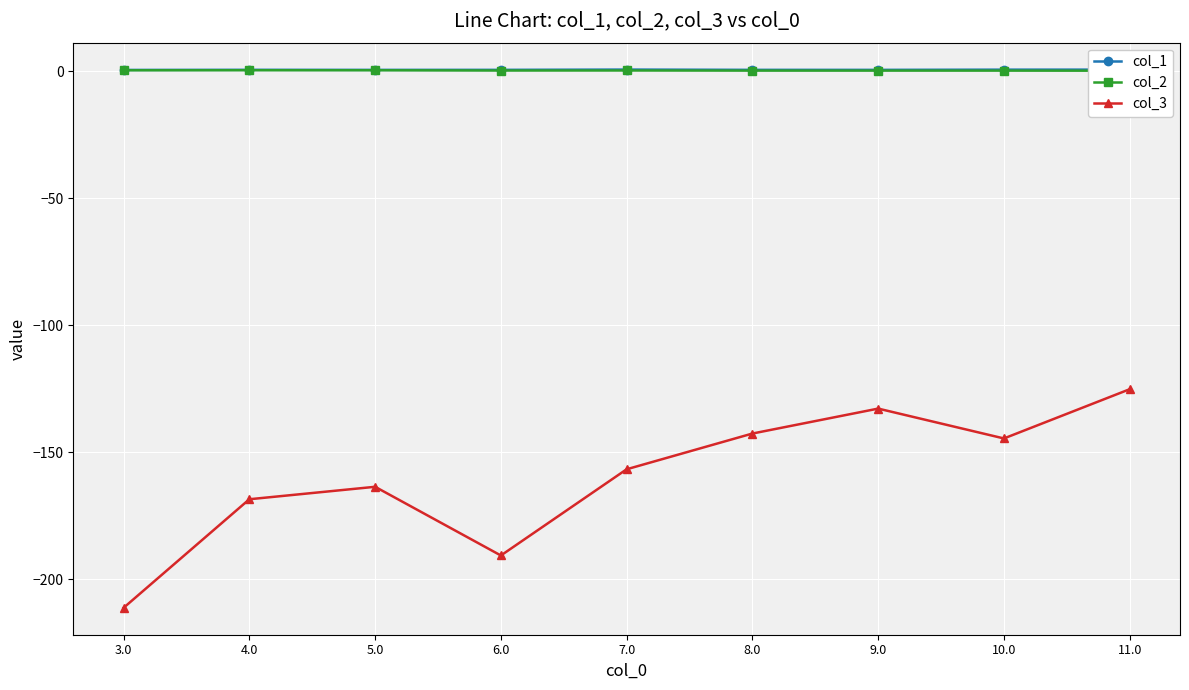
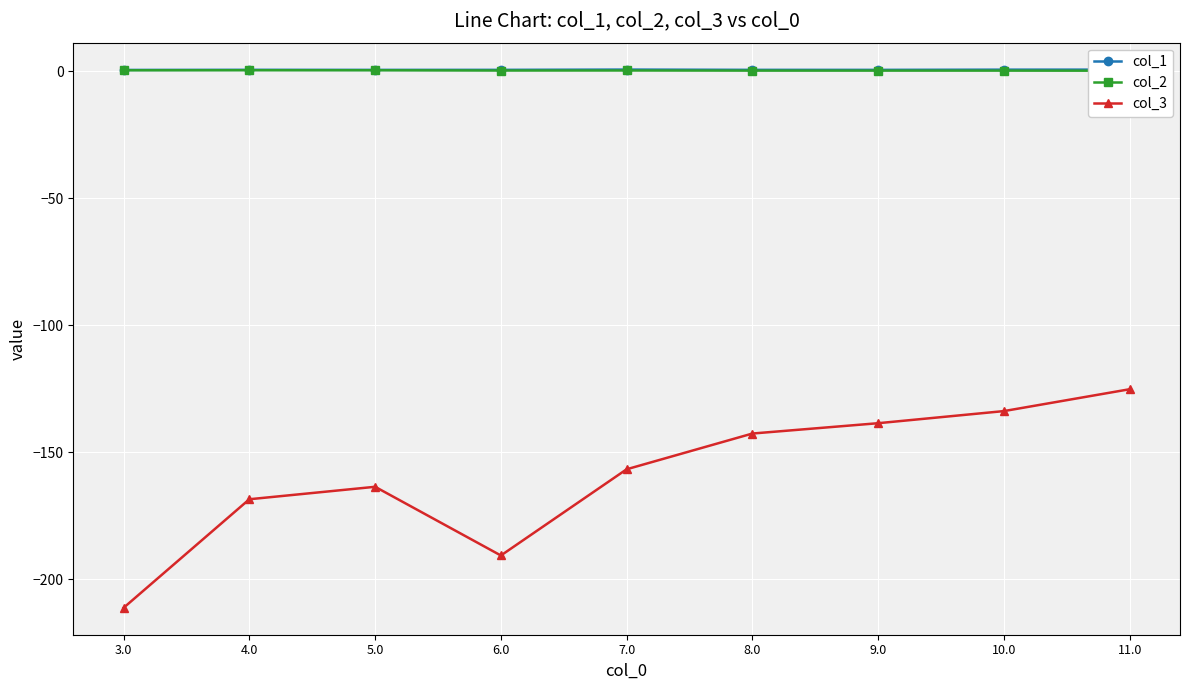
  {
    "col_3": {
      "3.0": -211,
      "4.0": -168,
      "5.0": -164,
      "6.0": -191,
      "7.0": -157,
      "8.0": -143,
-     "9.0": -133,
-     "10.0": -145,
+     "9.0": -139,
+     "10.0": -134,
      "11.0": -125
    }
  }
